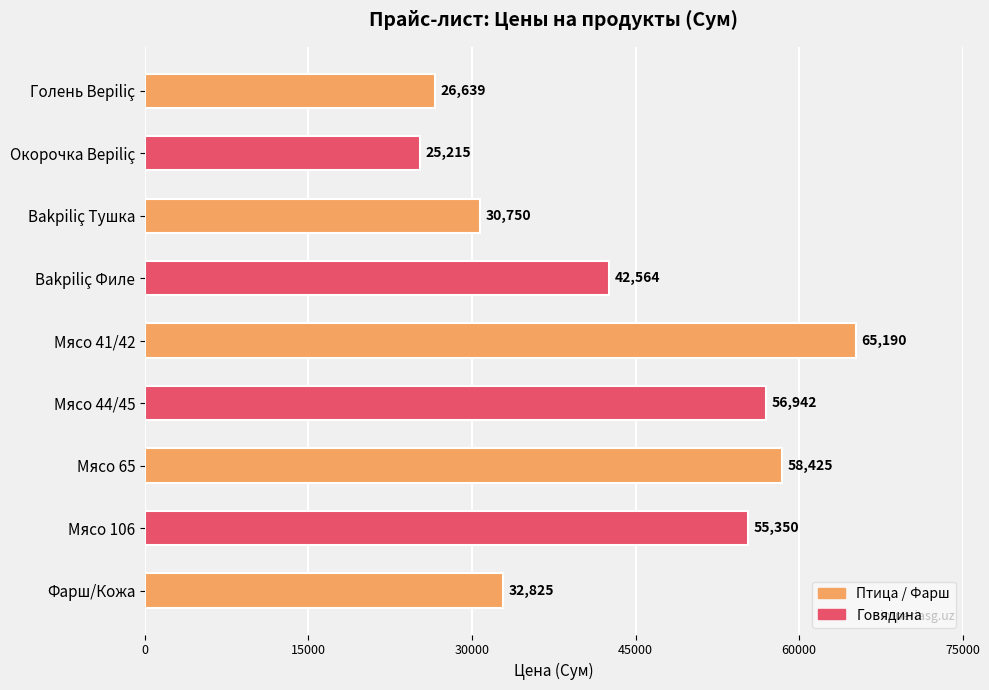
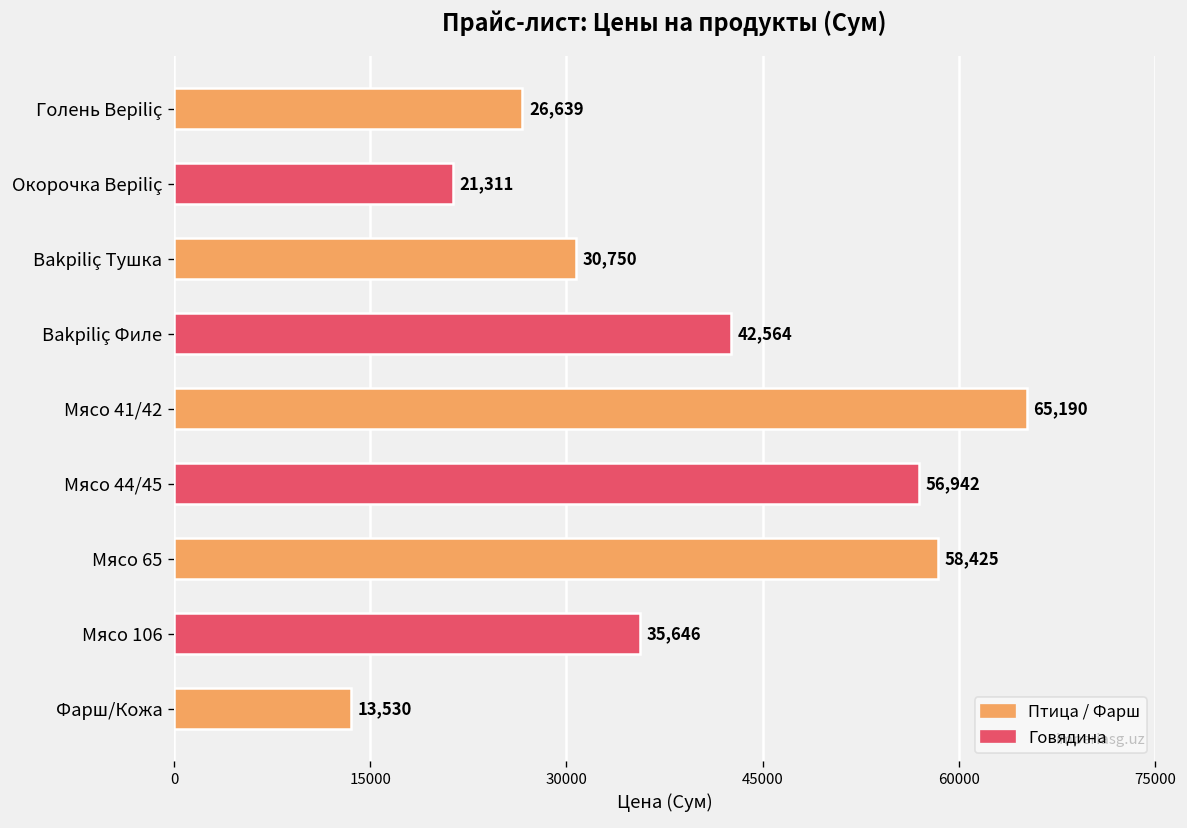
  {
    "Голень Bepiliç": "26,639",
-   "Окорочка Bepiliç": "25,215",
+   "Окорочка Bepiliç": "21,311",
    "Bakpiliç Тушка": "30,750",
    "Bakpiliç Филе": "42,564",
    "Мясо 41/42": "65,190",
    "Мясо 44/45": "56,942",
    "Мясо 65": "58,425",
-   "Мясо 106": "55,350",
-   "Фарш/Кожа": "32,825"
+   "Мясо 106": "35,646",
+   "Фарш/Кожа": "13,530"
  }
